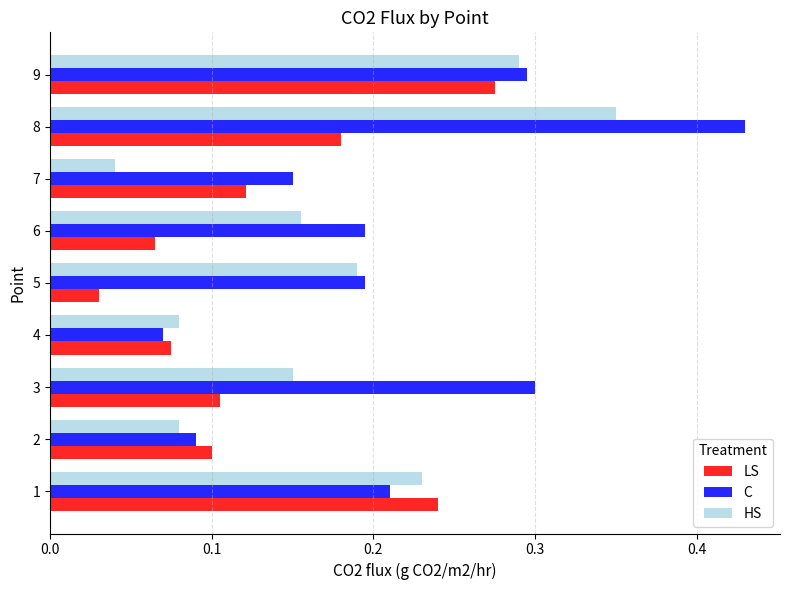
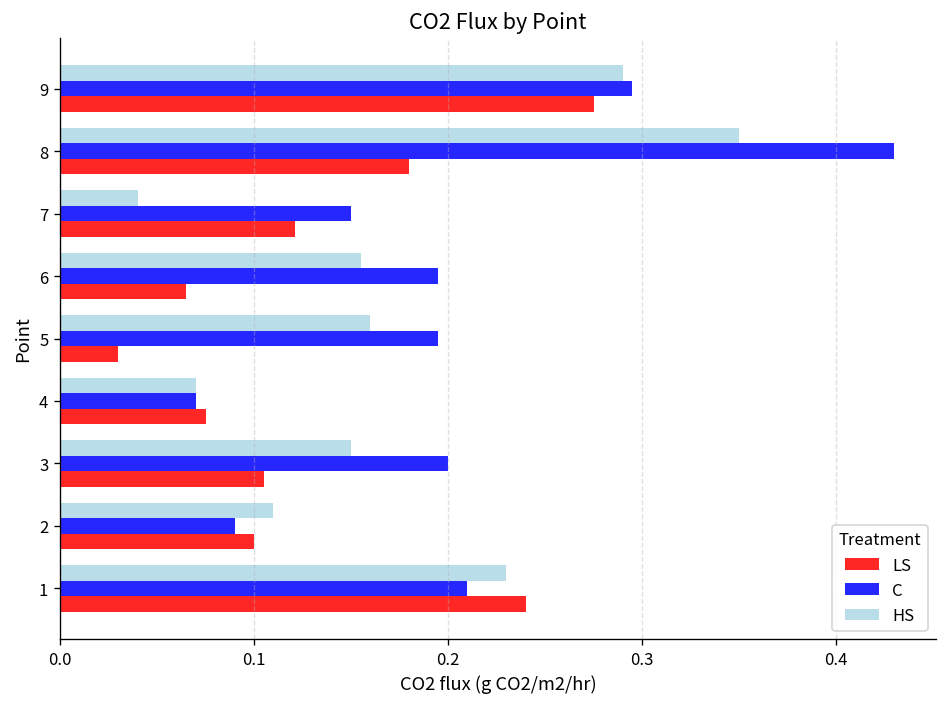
  {
    "LS": {
      "9": 0.275,
      "8": 0.18,
      "7": 0.12,
      "6": 0.065,
      "5": 0.03,
      "4": 0.075,
      "3": 0.105,
      "2": 0.10,
      "1": 0.24
    },
    "C": {
      "9": 0.295,
      "8": 0.430,
      "7": 0.150,
      "6": 0.195,
      "5": 0.195,
      "4": 0.070,
-     "3": 0.3,
+     "3": 0.2,
      "2": 0.090,
      "1": 0.210
    },
    "HS": {
      "9": 0.29,
      "8": 0.35,
      "7": 0.04,
      "6": 0.155,
-     "5": 0.19,
-     "4": 0.08,
+     "5": 0.16,
+     "4": 0.07,
      "3": 0.15,
-     "2": 0.08,
+     "2": 0.11,
      "1": 0.23
    }
  }
